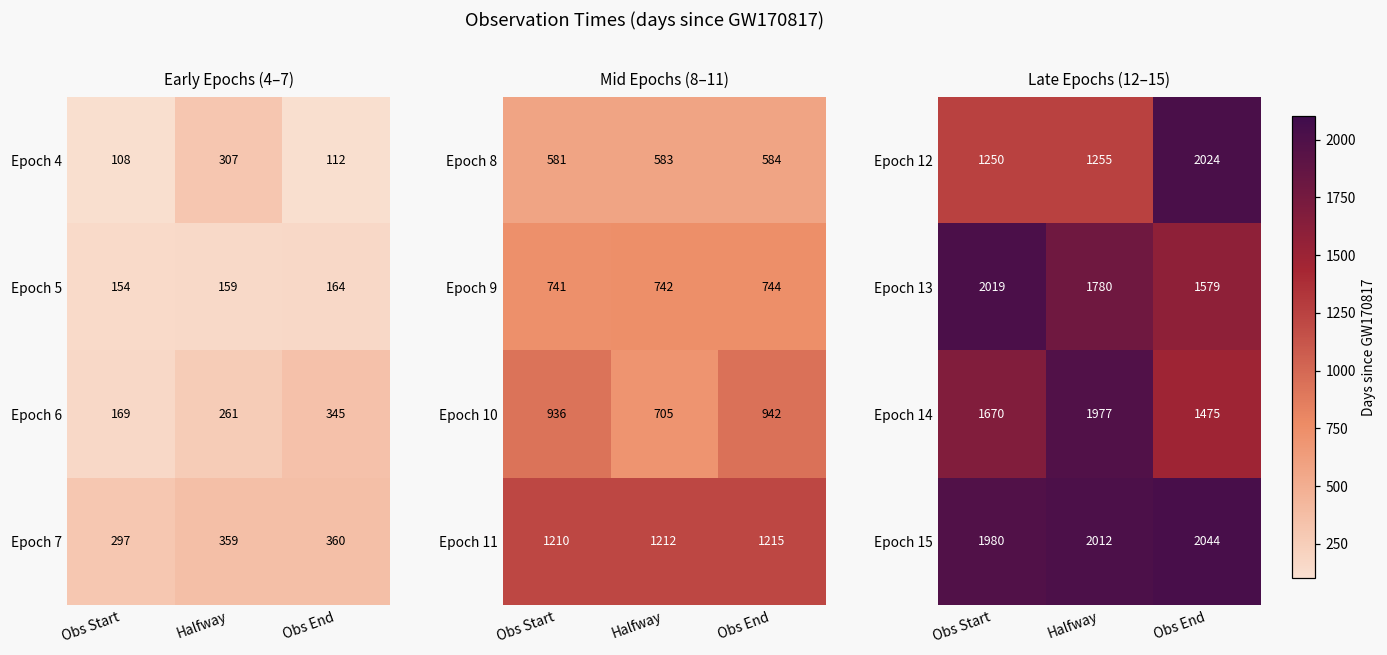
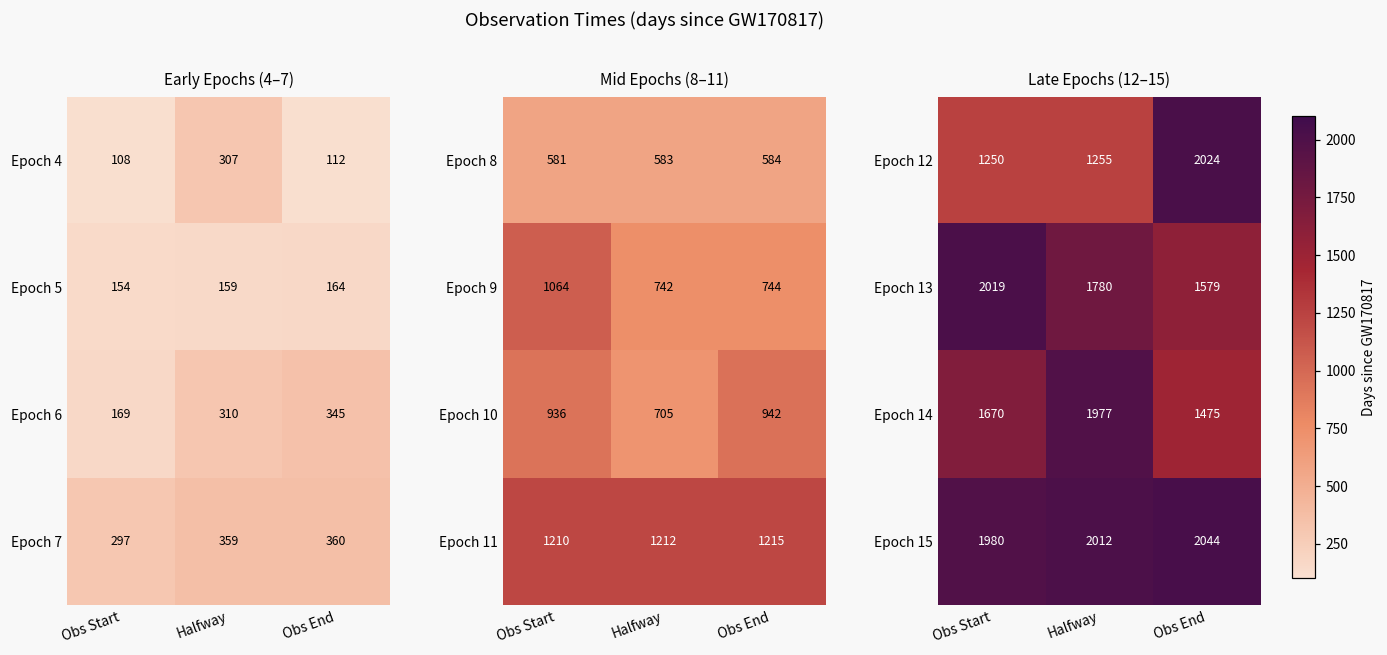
  {
    "Early Epochs (4–7)": {
      "Epoch 4": {
        "Obs Start": 108,
        "Halfway": 307,
        "Obs End": 112
      },
      "Epoch 5": {
        "Obs Start": 154,
        "Halfway": 159,
        "Obs End": 164
      },
      "Epoch 6": {
        "Obs Start": 169,
-       "Halfway": 261,
+       "Halfway": 310,
        "Obs End": 345
      },
      "Epoch 7": {
        "Obs Start": 297,
        "Halfway": 359,
        "Obs End": 360
      }
    },
    "Mid Epochs (8–11)": {
      "Epoch 8": {
        "Obs Start": 581,
        "Halfway": 583,
        "Obs End": 584
      },
      "Epoch 9": {
-       "Obs Start": 741,
+       "Obs Start": 1064,
        "Halfway": 742,
        "Obs End": 744
      },
      "Epoch 10": {
        "Obs Start": 936,
        "Halfway": 705,
        "Obs End": 942
      },
      "Epoch 11": {
        "Obs Start": 1210,
        "Halfway": 1212,
        "Obs End": 1215
      }
    },
    "Late Epochs (12–15)": {
      "Epoch 12": {
        "Obs Start": 1250,
        "Halfway": 1255,
        "Obs End": 2024
      },
      "Epoch 13": {
        "Obs Start": 2019,
        "Halfway": 1780,
        "Obs End": 1579
      },
      "Epoch 14": {
        "Obs Start": 1670,
        "Halfway": 1977,
        "Obs End": 1475
      },
      "Epoch 15": {
        "Obs Start": 1980,
        "Halfway": 2012,
        "Obs End": 2044
      }
    }
  }
